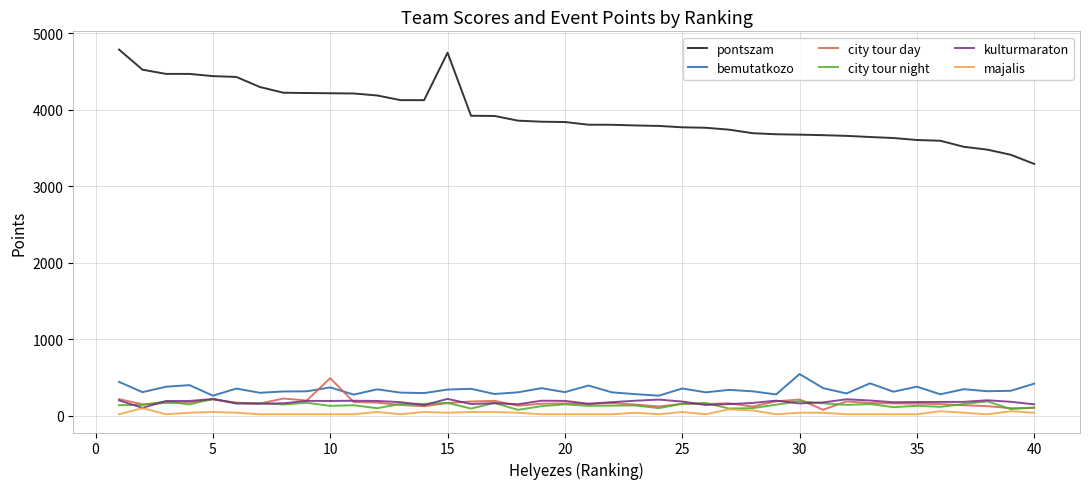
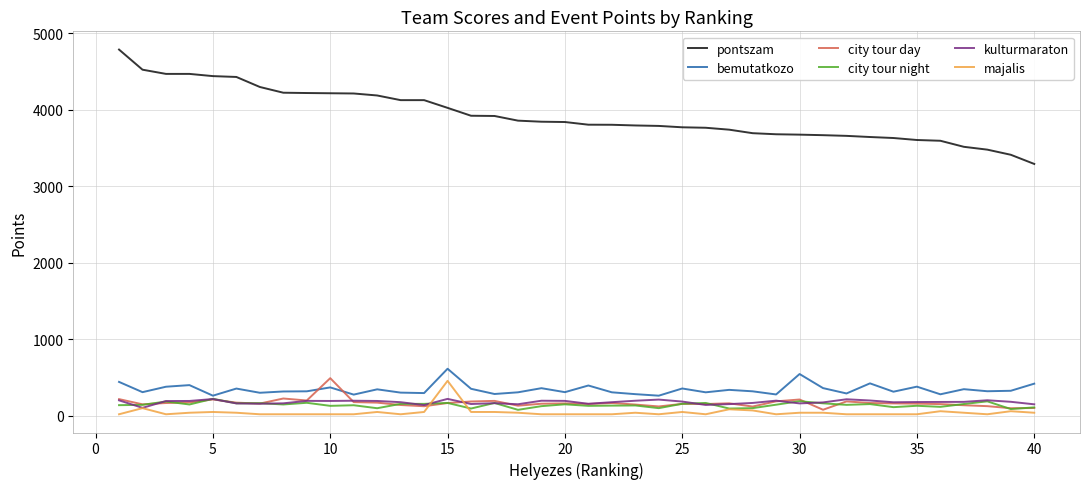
  {
    "pontszam": {
      "5": 4400,
      "10": 4200,
-     "15": 4700,
+     "15": 4000,
      "20": 3800,
      "25": 3800,
      "30": 3700,
      "35": 3600,
      "40": 3300
    },
    "bemutatkozo": {
      "5": 300,
      "10": 400,
-     "15": 300,
+     "15": 600,
      "20": 300,
      "25": 400,
      "30": 500,
      "35": 400,
      "40": 400
    },
    "city tour day": {
      "10": 500
    },
    "city tour night": {
      "10": 100
    },
    "kulturmaraton": {
      "10": 200,
      "15": 200,
      "40": 200
    },
    "majalis": {
      "5": 100,
      "10": 0,
-     "15": 0,
+     "15": 500,
      "20": 0,
      "25": 100,
      "30": 0,
      "35": 0,
      "40": 0
    }
  }
